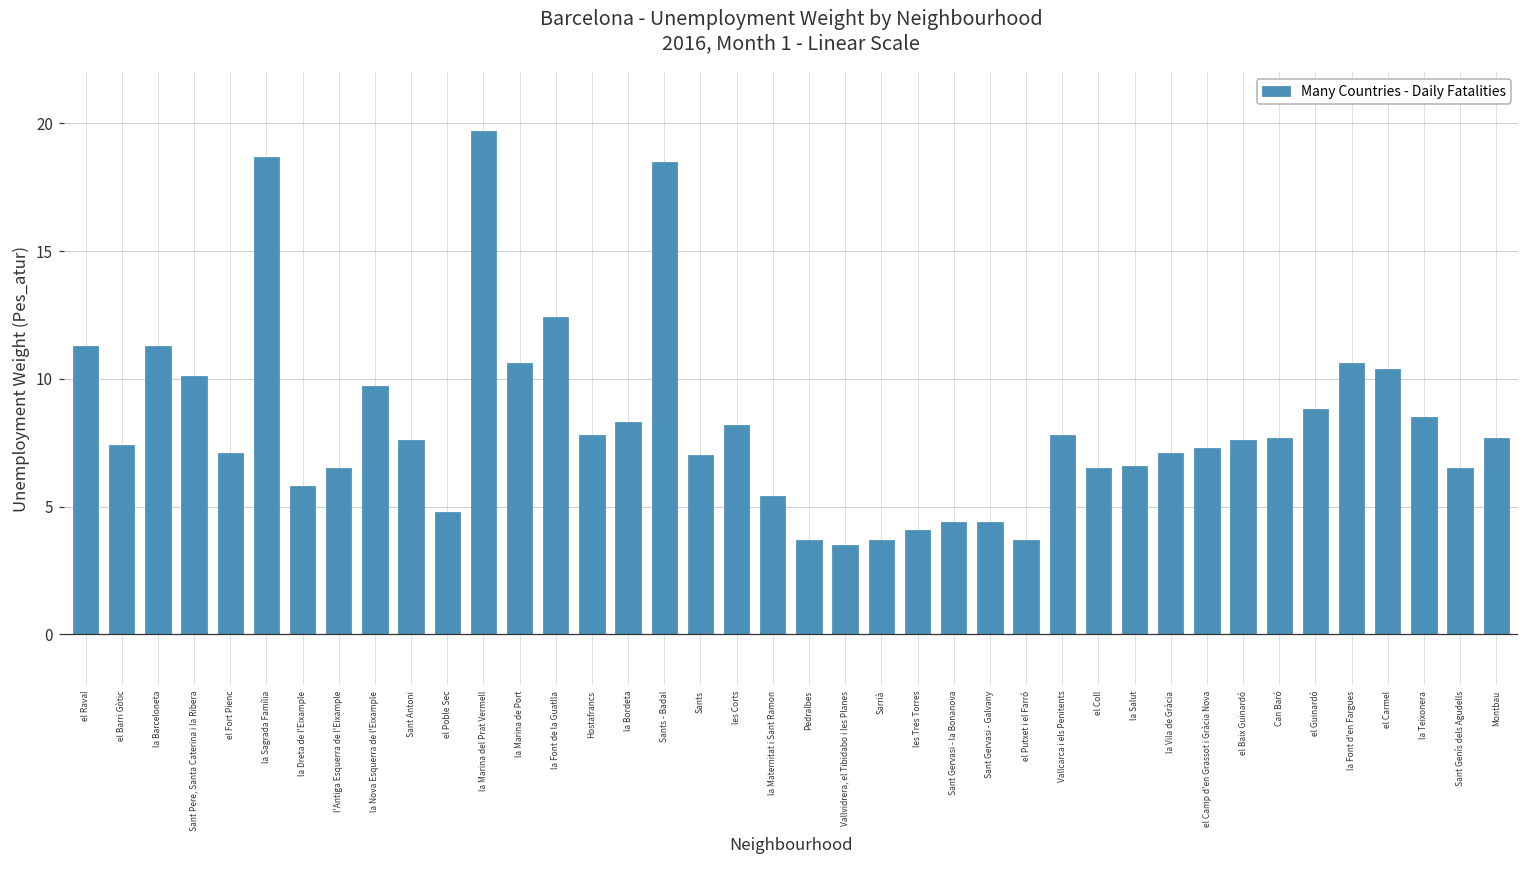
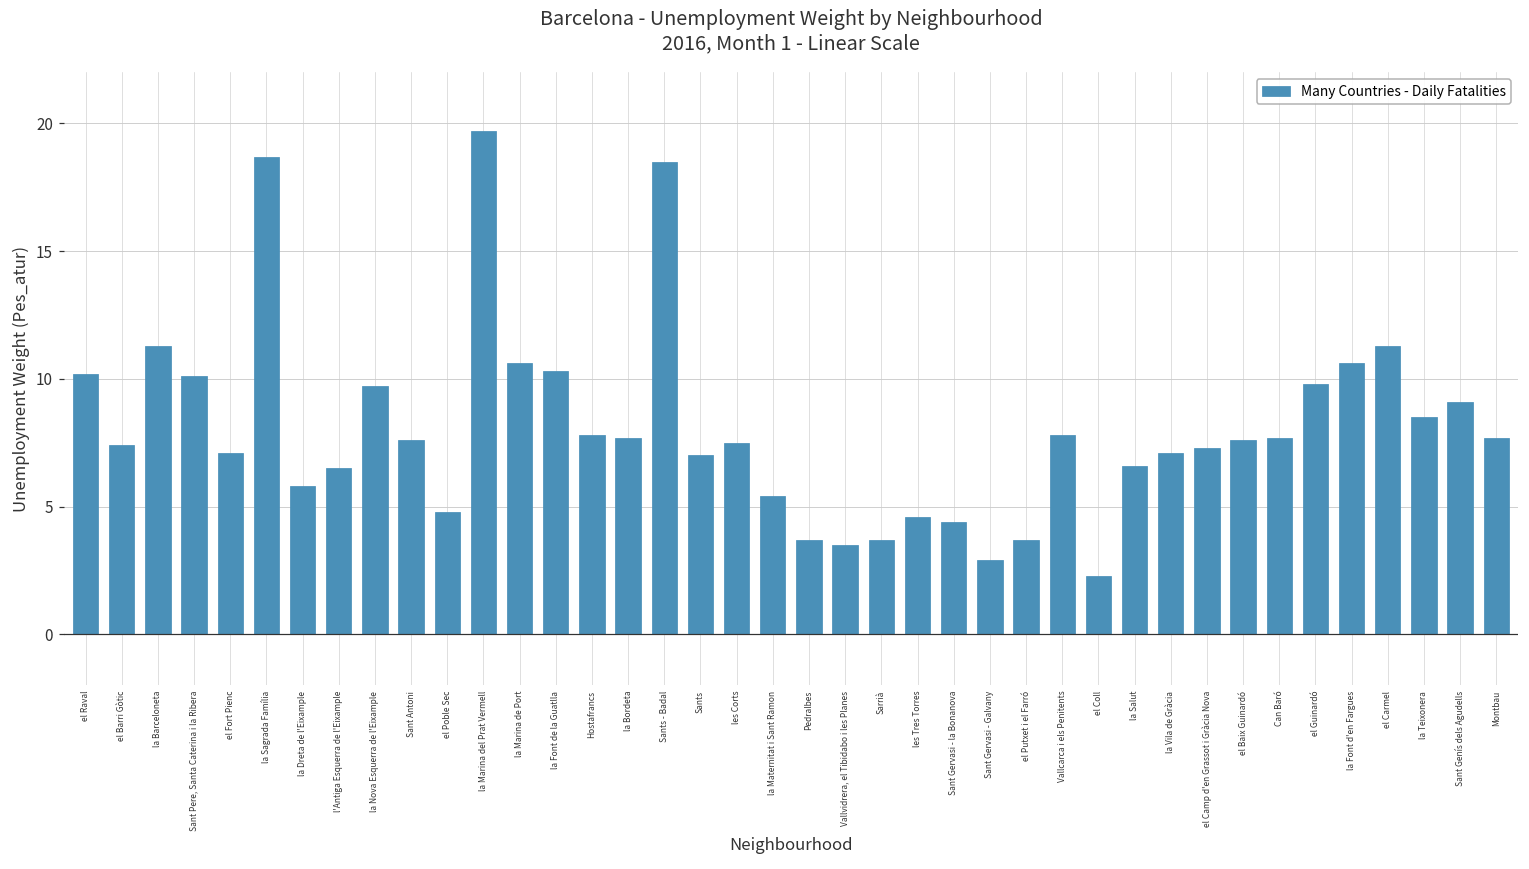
  {
-   "el Raval": 11.3,
+   "el Raval": 10.2,
    "el Barri Gòtic": 7.4,
    "la Barceloneta": 11.3,
    "Sant Pere, Santa Caterina i la Ribera": 10.1,
    "el Fort Pienc": 7.1,
    "la Sagrada Família": 18.7,
    "la Dreta de l'Eixample": 5.8,
    "l'Antiga Esquerra de l'Eixample": 6.5,
    "la Nova Esquerra de l'Eixample": 9.7,
    "Sant Antoni": 7.6,
    "el Poble Sec": 4.8,
    "la Marina del Prat Vermell": 19.7,
    "la Marina de Port": 10.6,
-   "la Font de la Guatlla": 12.4,
+   "la Font de la Guatlla": 10.3,
    "Hostafrancs": 7.8,
-   "la Bordeta": 8.3,
+   "la Bordeta": 7.7,
    "Sants - Badal": 18.5,
    "Sants": 7.0,
-   "les Corts": 8.2,
+   "les Corts": 7.5,
    "la Maternitat i Sant Ramon": 5.4,
    "Pedralbes": 3.7,
    "Vallvidrera, el Tibidabo i les Planes": 3.5,
    "Sarrià": 3.7,
-   "les Tres Torres": 4.1,
+   "les Tres Torres": 4.6,
    "Sant Gervasi - la Bonanova": 4.4,
-   "Sant Gervasi - Galvany": 4.4,
+   "Sant Gervasi - Galvany": 2.9,
    "el Putxet i el Farró": 3.7,
    "Vallcarca i els Penitents": 7.8,
-   "el Coll": 6.5,
+   "el Coll": 2.3,
    "la Salut": 6.6,
    "la Vila de Gràcia": 7.1,
    "el Camp d'en Grassot i Gràcia Nova": 7.3,
    "el Baix Guinardó": 7.6,
    "Can Baró": 7.7,
-   "el Guinardó": 8.8,
+   "el Guinardó": 9.8,
    "la Font d'en Fargues": 10.6,
-   "el Carmel": 10.4,
+   "el Carmel": 11.3,
    "la Teixonera": 8.5,
-   "Sant Genís dels Agudells": 6.5,
+   "Sant Genís dels Agudells": 9.1,
    "Montbau": 7.7
  }
